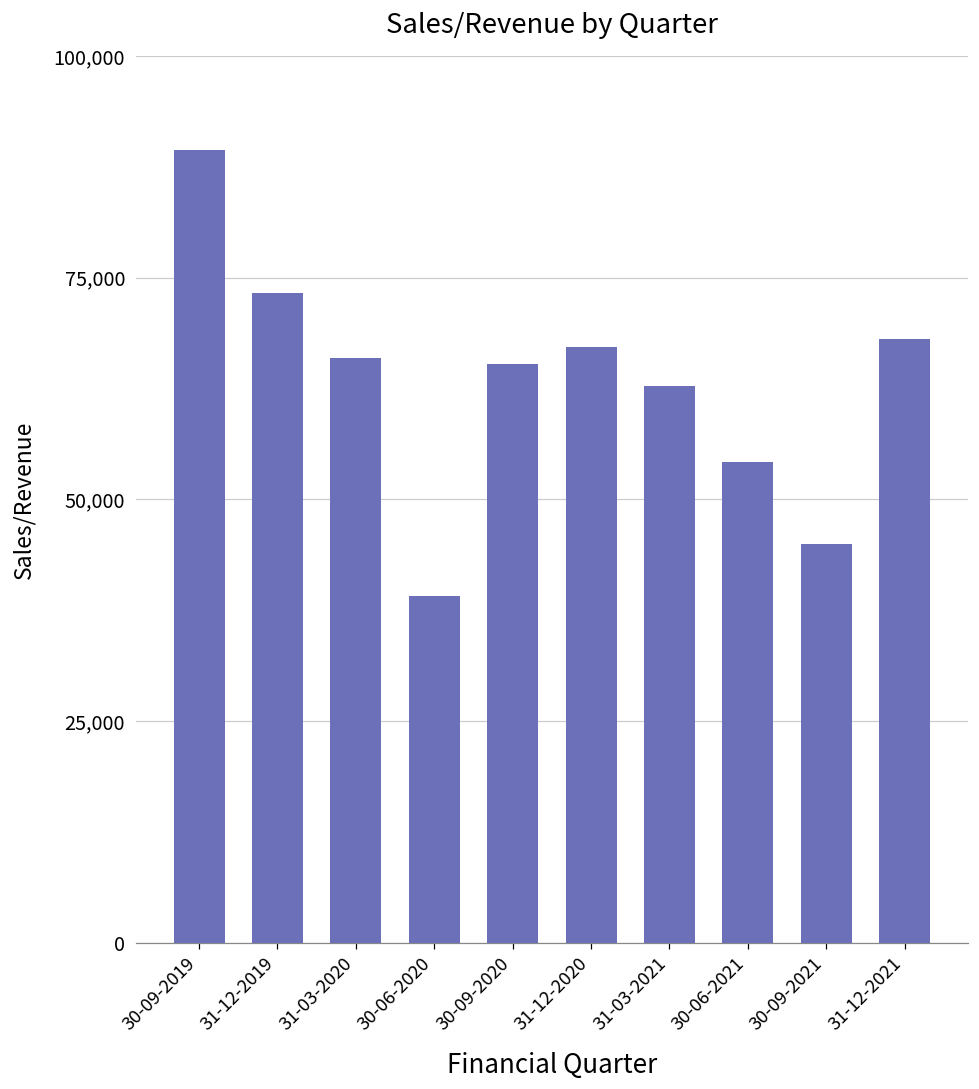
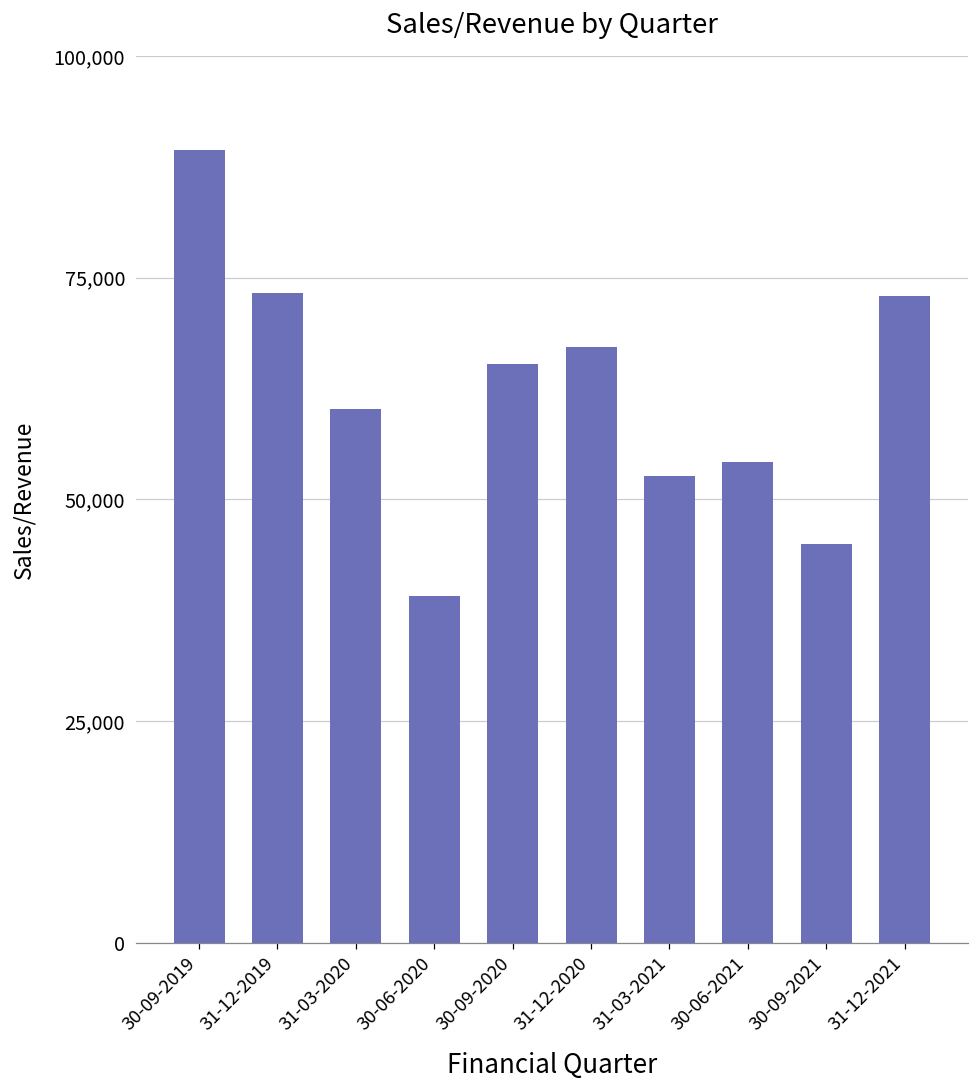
  {
    "30-09-2019": "89,000",
    "31-12-2019": "73,000",
-   "31-03-2020": "66,000",
+   "31-03-2020": "60,000",
    "30-06-2020": "39,000",
    "30-09-2020": "65,000",
    "31-12-2020": "67,000",
-   "31-03-2021": "63,000",
+   "31-03-2021": "53,000",
    "30-06-2021": "54,000",
    "30-09-2021": "45,000",
-   "31-12-2021": "68,000"
+   "31-12-2021": "73,000"
  }
